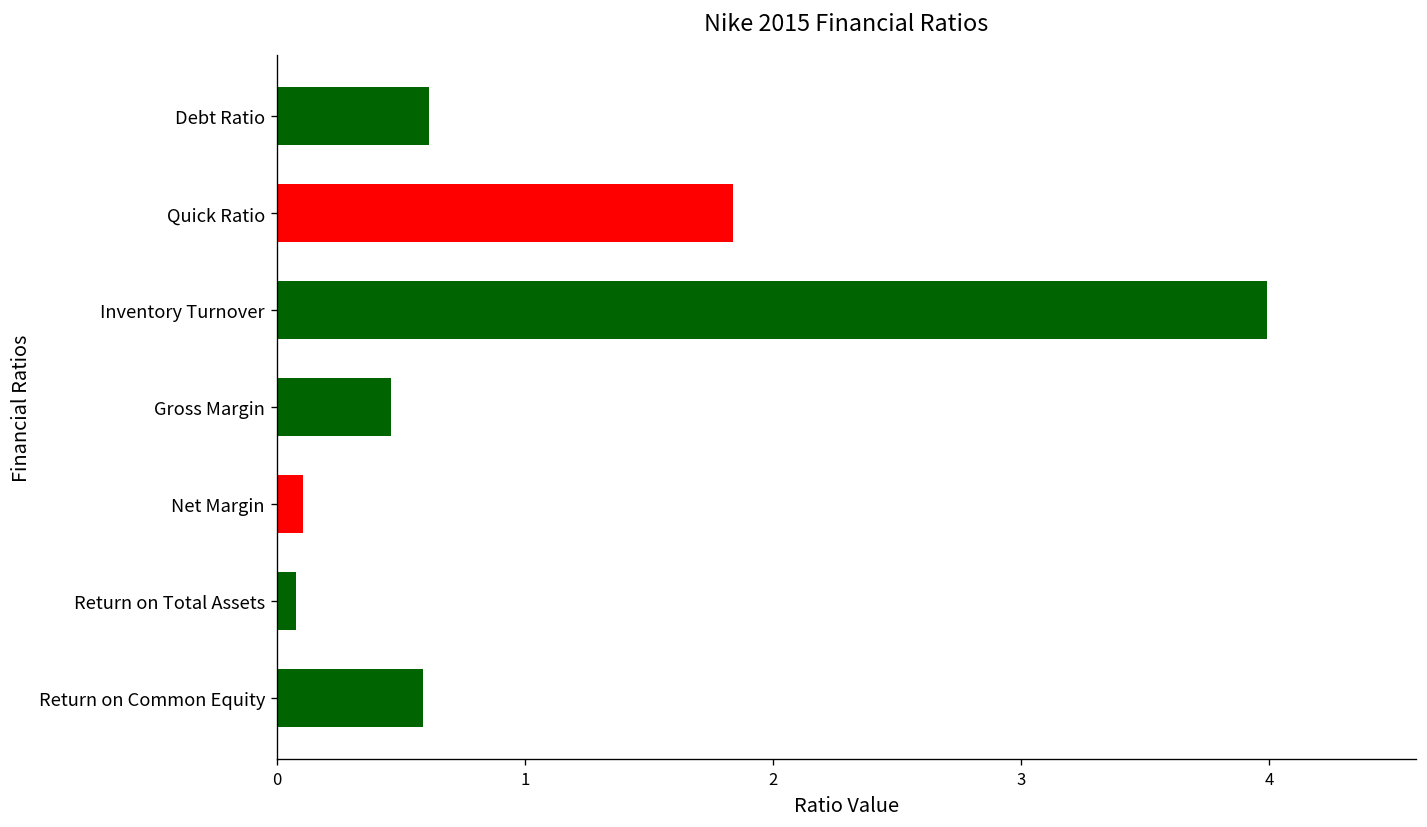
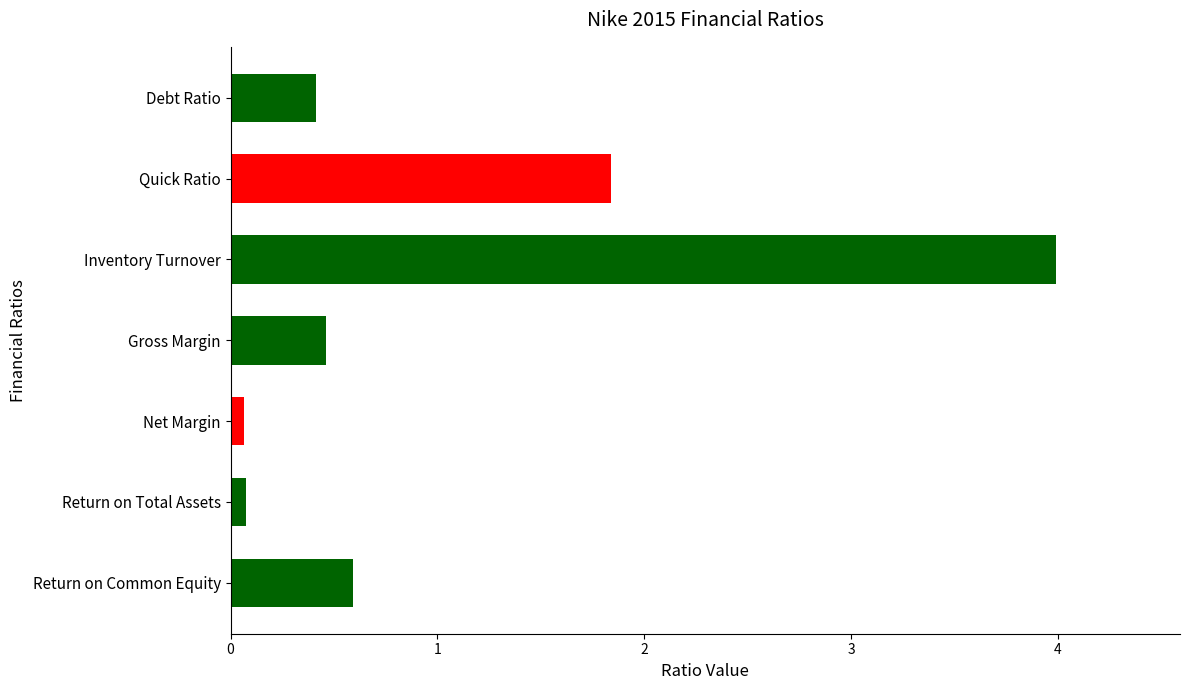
  {
-   "Debt Ratio": 0.61,
+   "Debt Ratio": 0.41,
    "Quick Ratio": 1.84,
    "Inventory Turnover": 3.99,
    "Gross Margin": 0.46,
-   "Net Margin": 0.11,
+   "Net Margin": 0.06,
    "Return on Total Assets": 0.08,
    "Return on Common Equity": 0.59
  }
